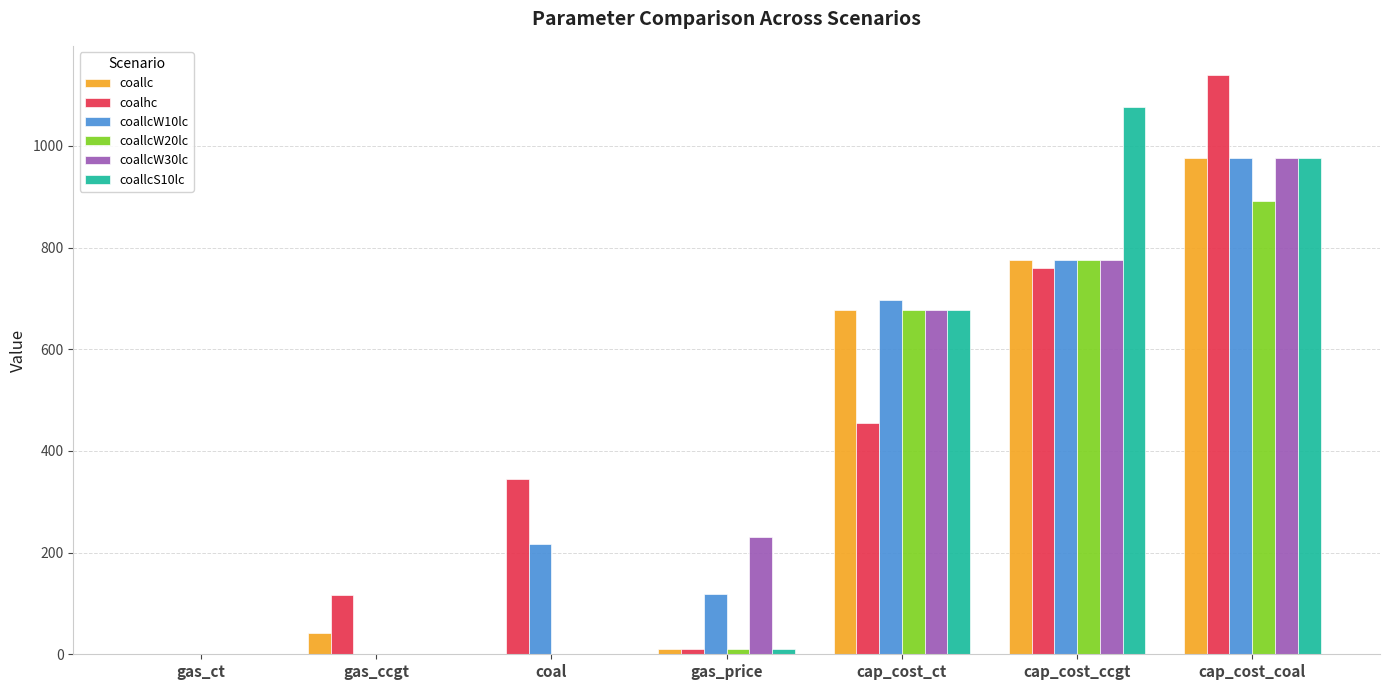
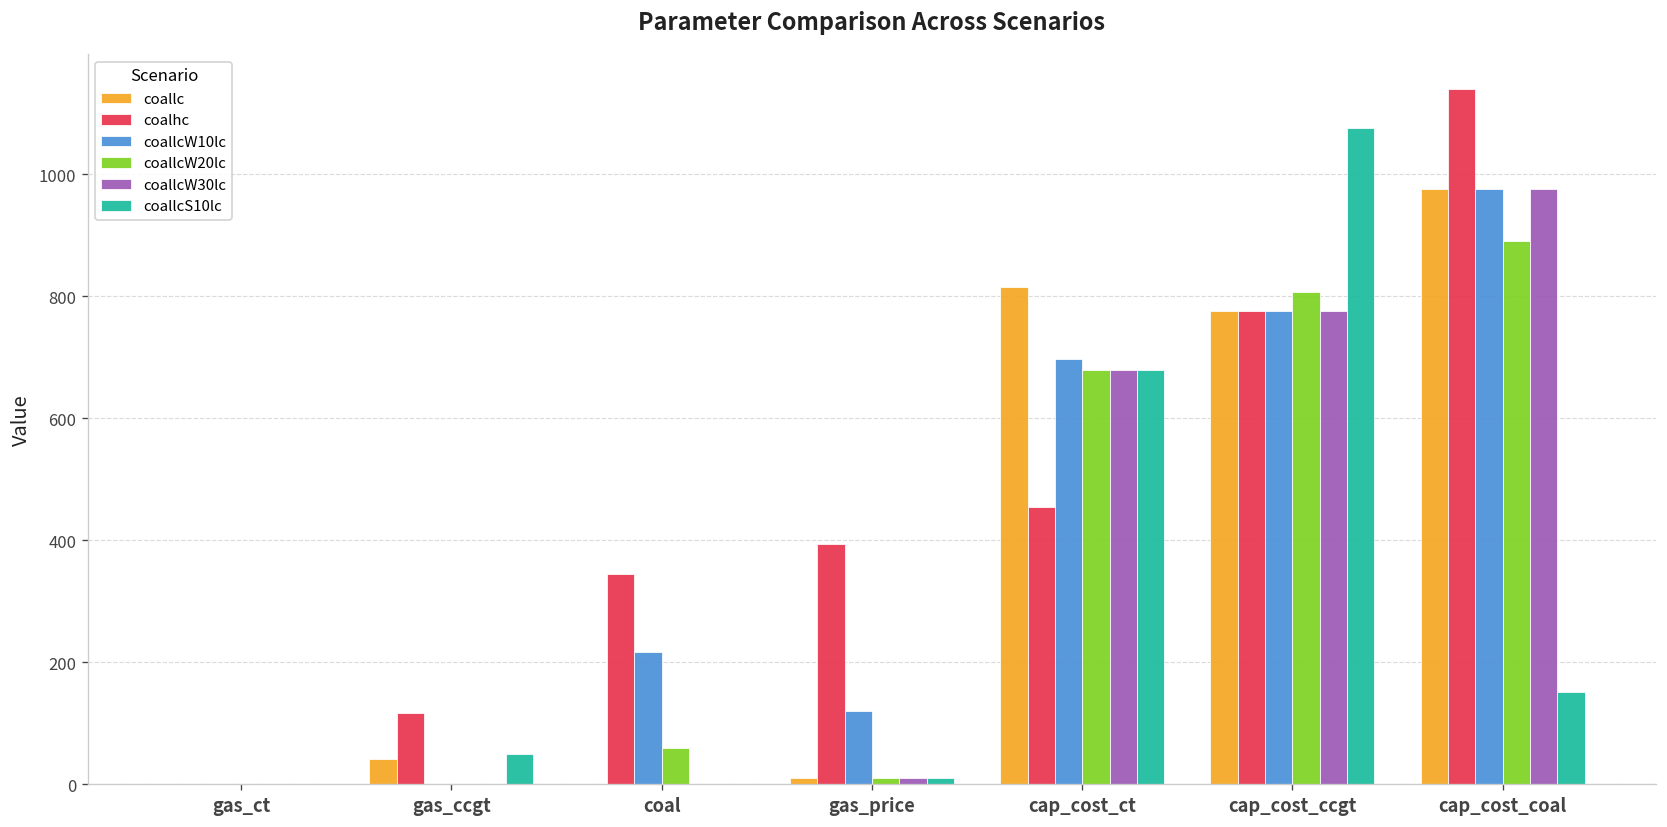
  {
    "coallc": {
      "gas_ccgt": 40,
      "gas_price": 10,
-     "cap_cost_ct": 680,
+     "cap_cost_ct": 810,
      "cap_cost_ccgt": 780,
      "cap_cost_coal": 980
    },
    "coalhc": {
      "gas_ccgt": 120,
      "coal": 340,
-     "gas_price": 10,
+     "gas_price": 390,
      "cap_cost_ct": 450,
-     "cap_cost_ccgt": 760,
+     "cap_cost_ccgt": 780,
      "cap_cost_coal": 1140
    },
    "coallcW10lc": {
      "coal": 220,
      "gas_price": 120,
      "cap_cost_ct": 700,
      "cap_cost_ccgt": 780,
      "cap_cost_coal": 980
    },
    "coallcW20lc": {
-     "coal": 0,
+     "coal": 60,
      "gas_price": 10,
      "cap_cost_ct": 680,
-     "cap_cost_ccgt": 780,
+     "cap_cost_ccgt": 810,
      "cap_cost_coal": 890
    },
    "coallcW30lc": {
-     "gas_price": 230,
+     "gas_price": 10,
      "cap_cost_ct": 680,
      "cap_cost_ccgt": 780,
      "cap_cost_coal": 980
    },
    "coallcS10lc": {
-     "gas_ccgt": 0,
+     "gas_ccgt": 50,
      "gas_price": 10,
      "cap_cost_ct": 680,
      "cap_cost_ccgt": 1080,
-     "cap_cost_coal": 980
+     "cap_cost_coal": 150
    }
  }
